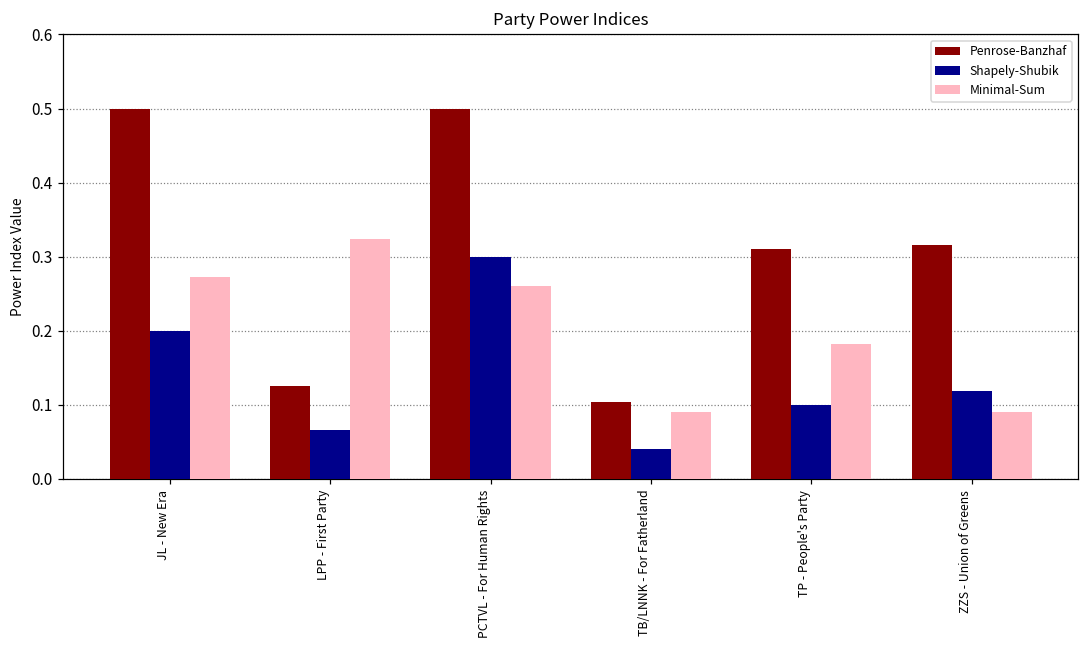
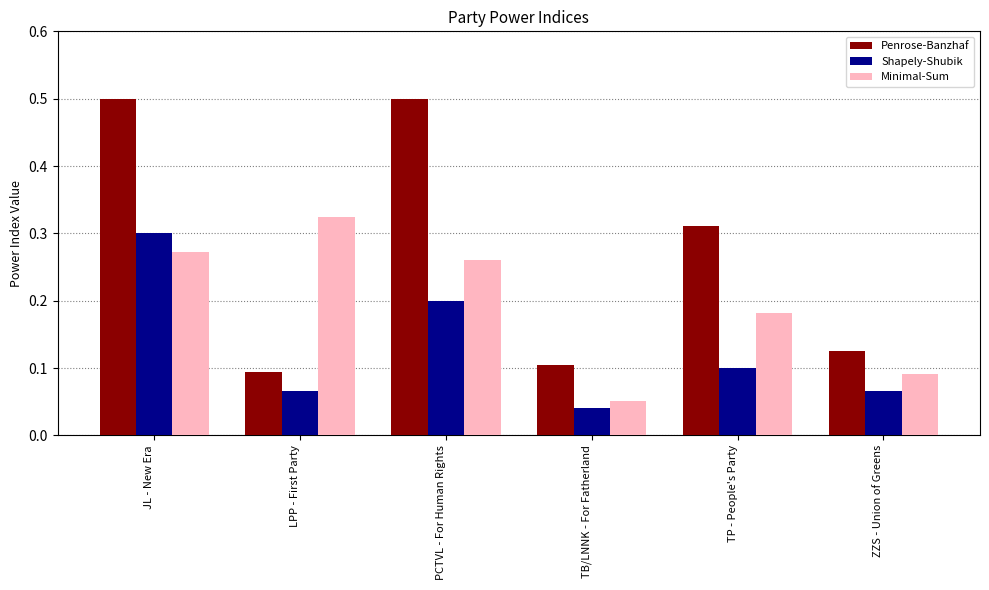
  {
    "Penrose-Banzhaf": {
      "JL - New Era": 0.50,
-     "LPP - First Party": 0.13,
+     "LPP - First Party": 0.09,
      "PCTVL - For Human Rights": 0.50,
      "TB/LNNK - For Fatherland": 0.10,
      "TP - People's Party": 0.31,
-     "ZZS - Union of Greens": 0.32
+     "ZZS - Union of Greens": 0.13
    },
    "Shapely-Shubik": {
-     "JL - New Era": 0.2,
+     "JL - New Era": 0.3,
      "LPP - First Party": 0.07,
-     "PCTVL - For Human Rights": 0.3,
+     "PCTVL - For Human Rights": 0.2,
      "TB/LNNK - For Fatherland": 0.04,
      "TP - People's Party": 0.10,
-     "ZZS - Union of Greens": 0.12
+     "ZZS - Union of Greens": 0.07
    },
    "Minimal-Sum": {
      "JL - New Era": 0.27,
      "LPP - First Party": 0.32,
      "PCTVL - For Human Rights": 0.26,
-     "TB/LNNK - For Fatherland": 0.09,
+     "TB/LNNK - For Fatherland": 0.05,
      "TP - People's Party": 0.18,
      "ZZS - Union of Greens": 0.09
    }
  }
